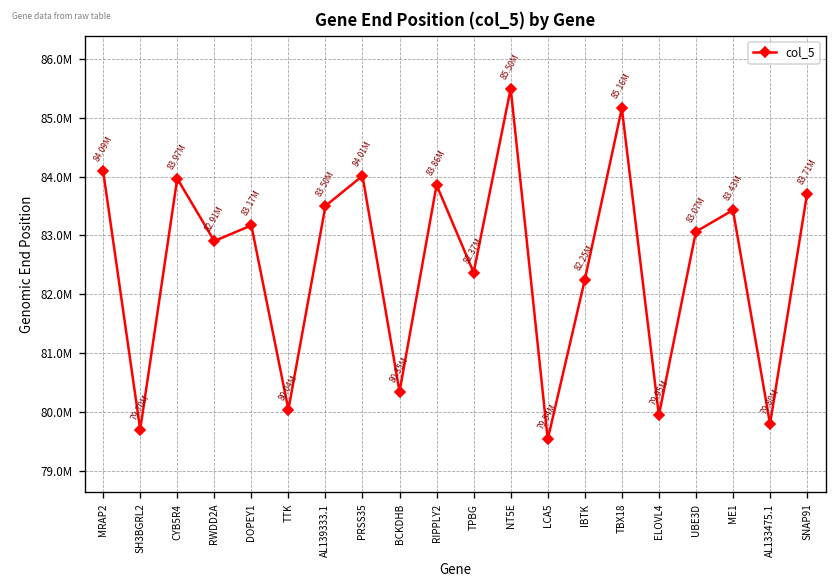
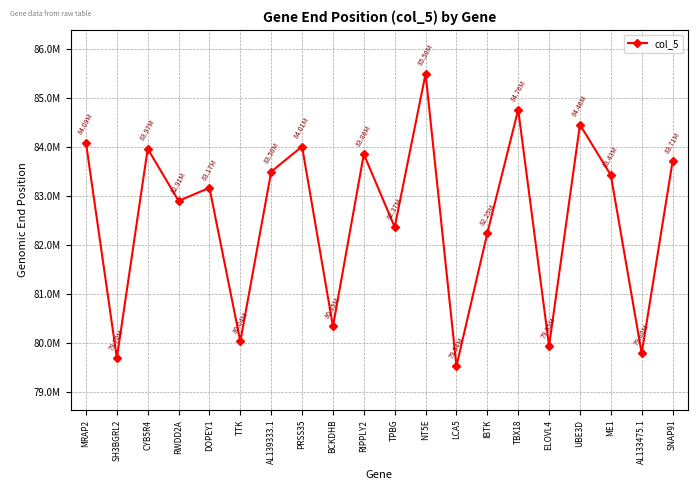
  {
    "MRAP2": "84.09M",
    "SH3BGRL2": "79.70M",
    "CYB5R4": "83.97M",
    "RWDD2A": "82.91M",
    "DOPEY1": "83.17M",
    "TTK": "80.04M",
    "AL139333.1": "83.50M",
    "PRSS35": "84.01M",
    "BCKDHB": "80.35M",
    "RIPPLY2": "83.86M",
    "TPBG": "82.37M",
    "NT5E": "85.50M",
    "LCA5": "79.54M",
    "IBTK": "82.25M",
-   "TBX18": "85.16M",
+   "TBX18": "84.76M",
    "ELOVL4": "79.95M",
-   "UBE3D": "83.07M",
+   "UBE3D": "84.46M",
    "ME1": "83.43M",
    "AL133475.1": "79.80M",
    "SNAP91": "83.71M"
  }
